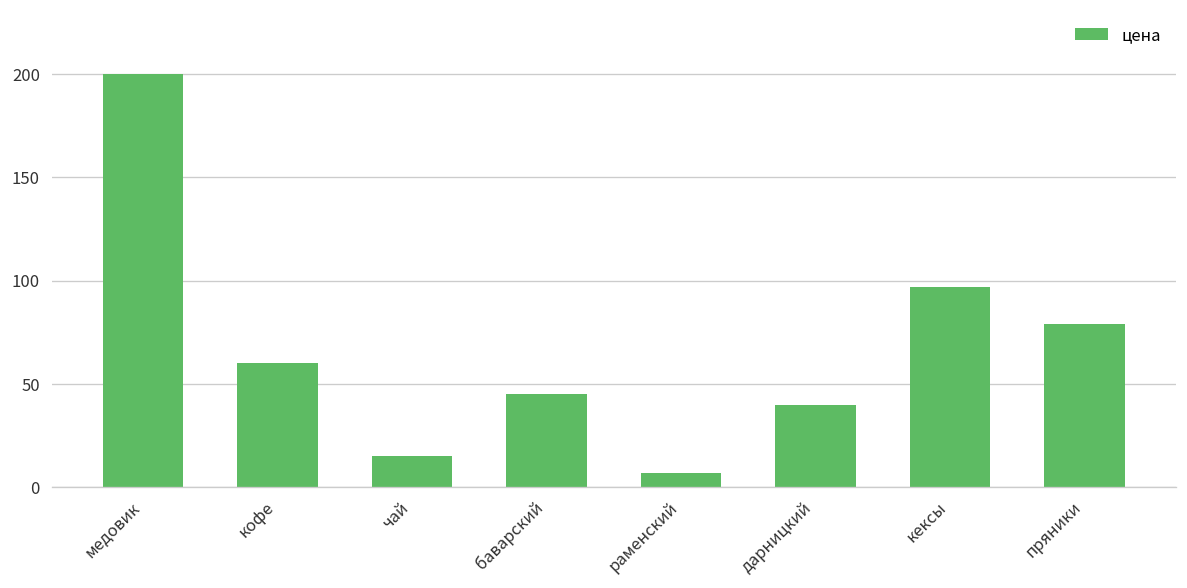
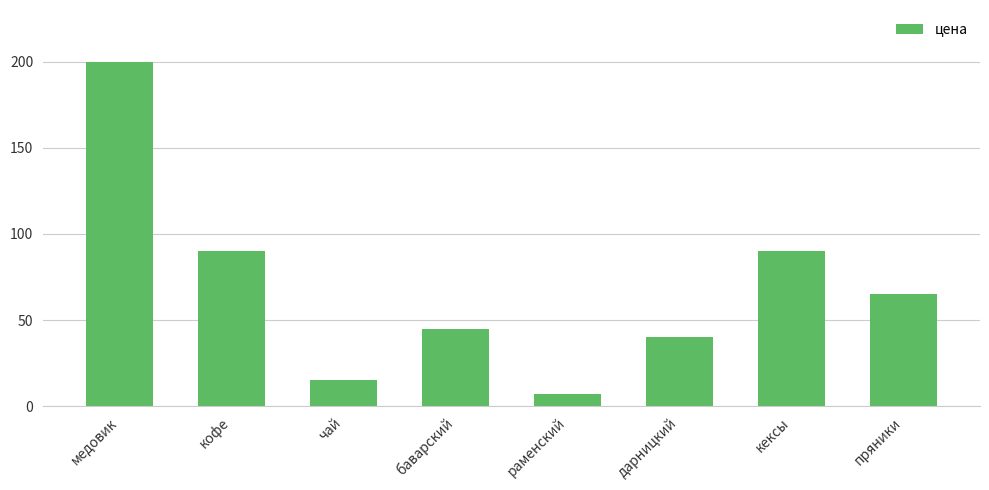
  {
    "медовик": 200,
-   "кофе": 60,
+   "кофе": 90,
    "чай": 15,
    "баварский": 45,
    "раменский": 7,
    "дарницкий": 40,
-   "кексы": 97,
-   "пряники": 79
+   "кексы": 90,
+   "пряники": 65
  }
